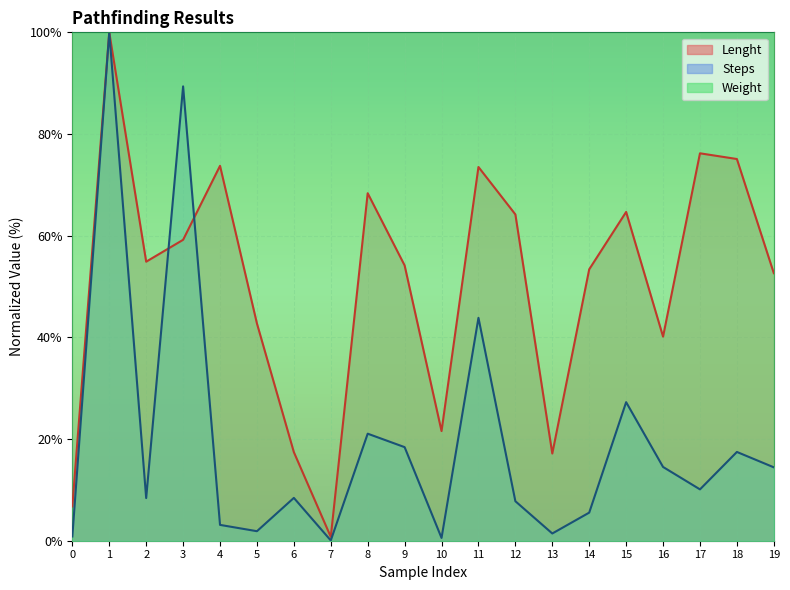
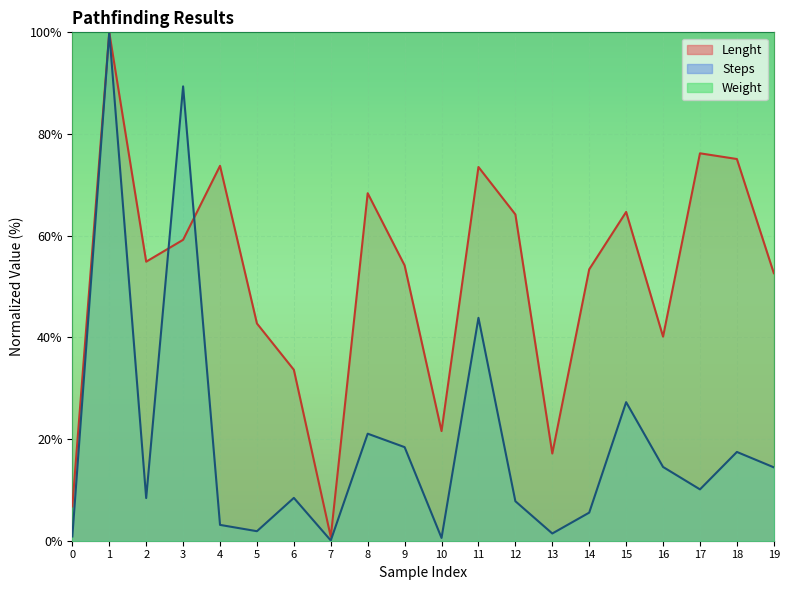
  {
    "Lenght": {
      "0": "7%",
      "2": "55%",
      "3": "59%",
      "4": "74%",
      "5": "43%",
-     "6": "17%",
+     "6": "34%",
      "7": "1%",
      "8": "68%",
      "9": "54%",
      "10": "22%",
      "11": "74%",
      "12": "64%",
      "13": "17%",
      "14": "53%",
      "15": "65%",
      "16": "40%",
      "17": "76%",
      "18": "75%",
      "19": "53%"
    },
    "Steps": {
      "0": "1%",
      "2": "8%",
      "3": "89%",
      "4": "3%",
      "5": "2%",
      "6": "8%",
      "7": "0%",
      "8": "21%",
      "9": "18%",
      "10": "1%",
      "11": "44%",
      "12": "8%",
      "13": "1%",
      "14": "6%",
      "15": "27%",
      "16": "15%",
      "17": "10%",
      "18": "17%",
      "19": "14%"
    },
    "Weight": {
      "0": "100%",
      "2": "100%",
      "3": "100%",
      "4": "100%",
      "5": "100%",
      "6": "100%",
      "7": "100%",
      "8": "100%",
      "9": "100%",
      "10": "100%",
      "11": "100%",
      "12": "100%",
      "13": "100%",
      "14": "100%",
      "15": "100%",
      "16": "100%",
      "17": "100%",
      "18": "100%",
      "19": "100%"
    }
  }
